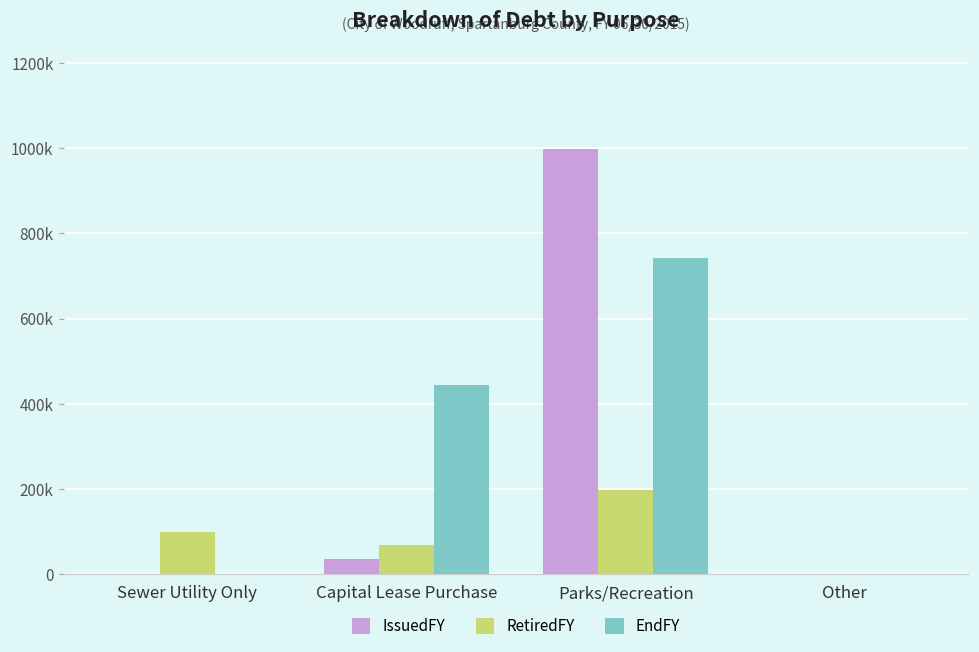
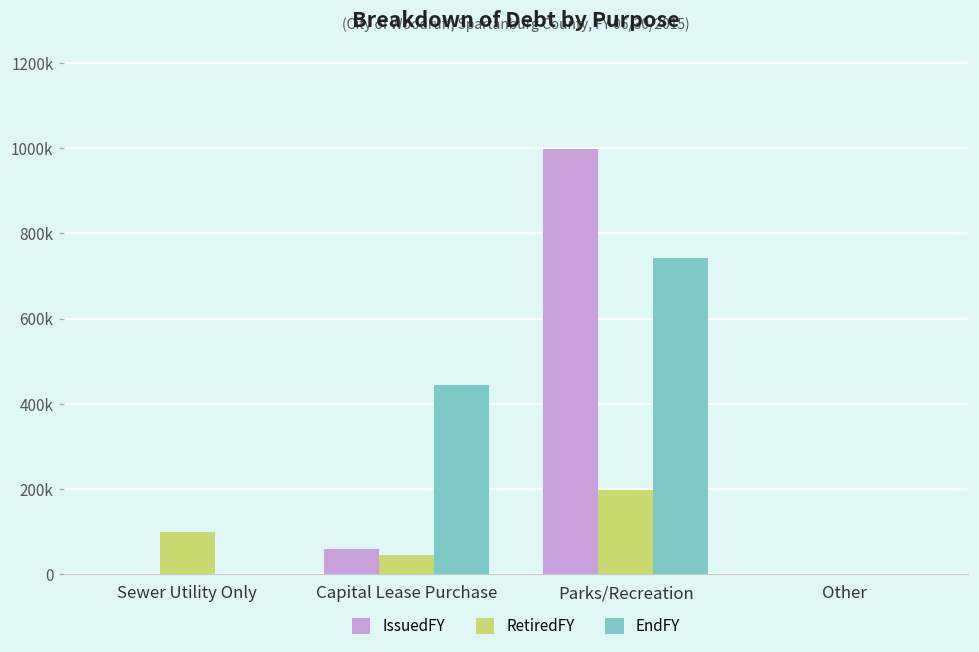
  {
    "IssuedFY": {
      "Sewer Utility Only": 0,
-     "Capital Lease Purchase": 40000,
+     "Capital Lease Purchase": 60000,
      "Parks/Recreation": 1000000,
      "Other": 0
    },
    "RetiredFY": {
      "Sewer Utility Only": 100000,
-     "Capital Lease Purchase": 70000,
+     "Capital Lease Purchase": 50000,
      "Parks/Recreation": 200000,
      "Other": 0
    },
    "EndFY": {
      "Sewer Utility Only": 0,
      "Capital Lease Purchase": 440000,
      "Parks/Recreation": 740000,
      "Other": 0
    }
  }
